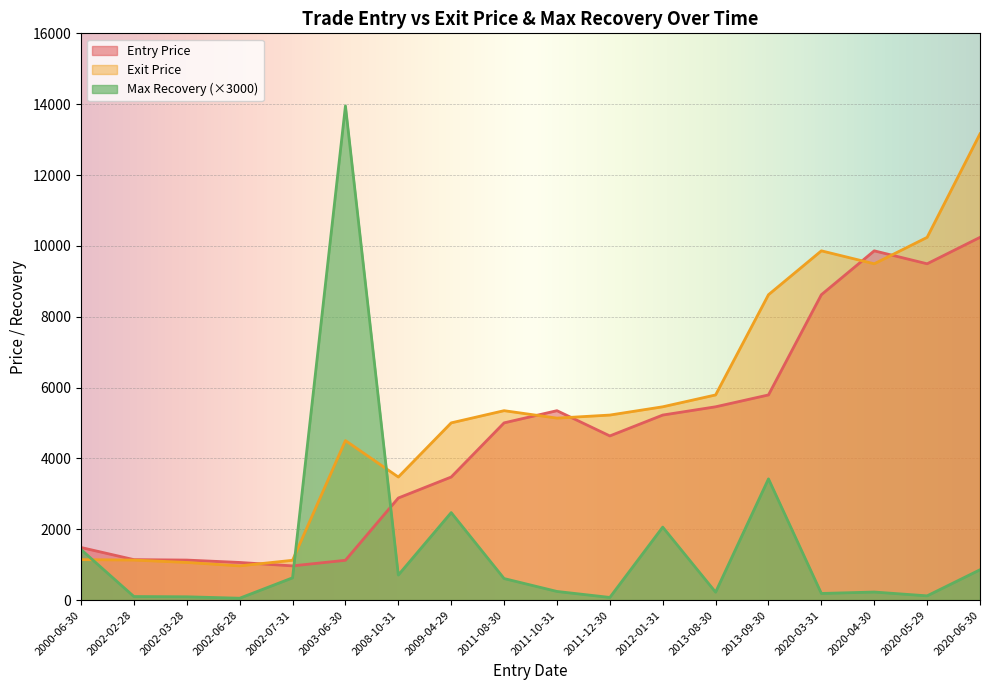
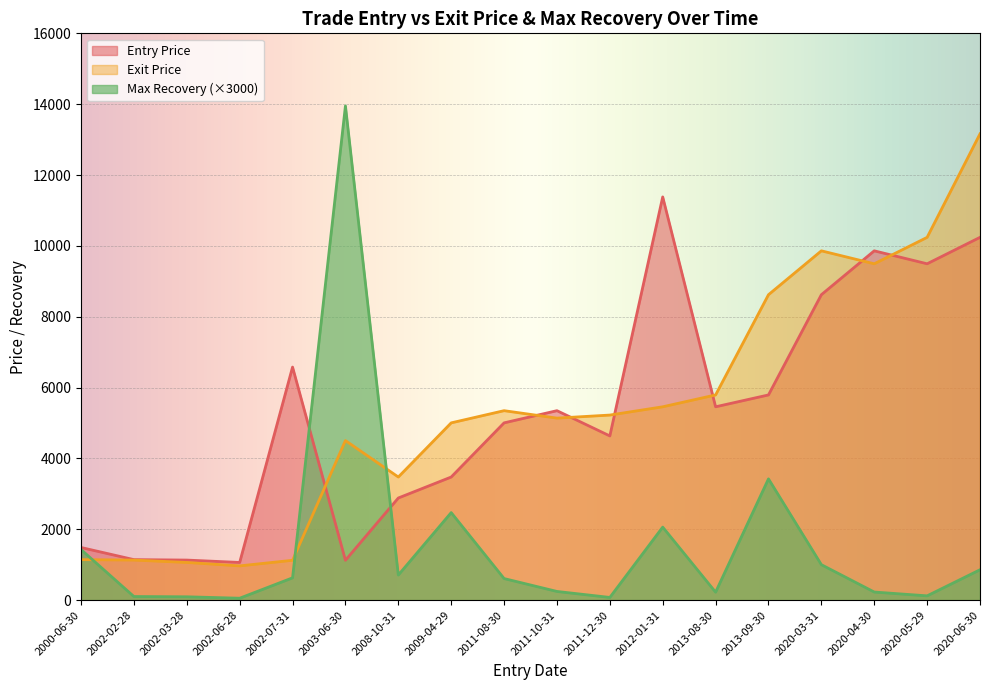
  {
    "Entry Price": {
      "2002-06-28": 1100,
-     "2002-07-31": 1000,
+     "2002-07-31": 6600,
      "2003-06-30": 1100,
      "2008-10-31": 2900,
      "2009-04-29": 3500,
      "2011-08-30": 5000,
      "2011-10-31": 5300,
      "2011-12-30": 4600,
-     "2012-01-31": 5200,
+     "2012-01-31": 11400,
      "2013-08-30": 5500,
      "2013-09-30": 5800,
      "2020-03-31": 8600,
      "2020-04-30": 9900,
      "2020-05-29": 9500,
      "2020-06-30": 10200
    },
    "Exit Price": {
      "2000-06-30": 1100,
      "2002-06-28": 1000,
      "2002-07-31": 1100,
      "2003-06-30": 4500,
      "2008-10-31": 3500,
      "2009-04-29": 5000,
      "2011-08-30": 5300,
      "2011-10-31": 5100,
      "2011-12-30": 5200,
      "2012-01-31": 5500,
      "2013-08-30": 5800,
      "2013-09-30": 8600,
      "2020-03-31": 9900,
      "2020-04-30": 9500,
      "2020-05-29": 10200,
      "2020-06-30": 13200
    },
    "Max Recovery (×3000)": {
      "2002-02-28": 100,
      "2002-03-28": 100,
      "2002-06-28": 100,
      "2002-07-31": 600,
      "2003-06-30": 14000,
      "2008-10-31": 700,
      "2009-04-29": 2500,
      "2011-08-30": 600,
      "2011-10-31": 200,
      "2011-12-30": 100,
      "2012-01-31": 2100,
      "2013-08-30": 200,
      "2013-09-30": 3400,
-     "2020-03-31": 200,
+     "2020-03-31": 1000,
      "2020-04-30": 200,
      "2020-05-29": 100,
      "2020-06-30": 900
    }
  }
